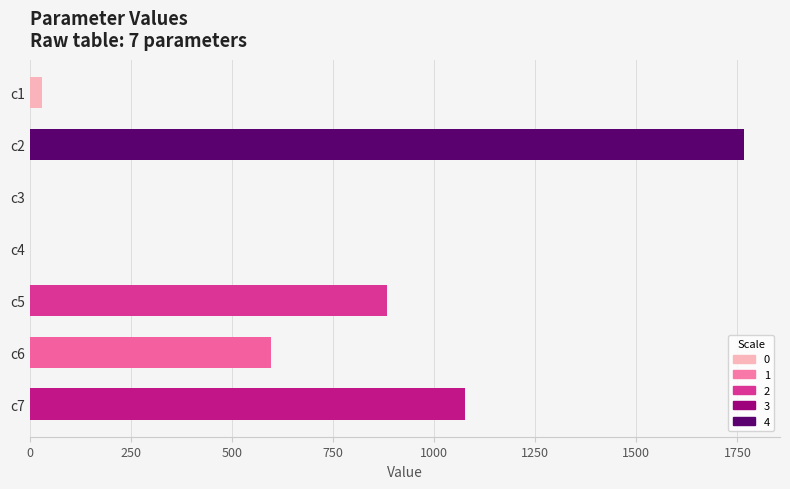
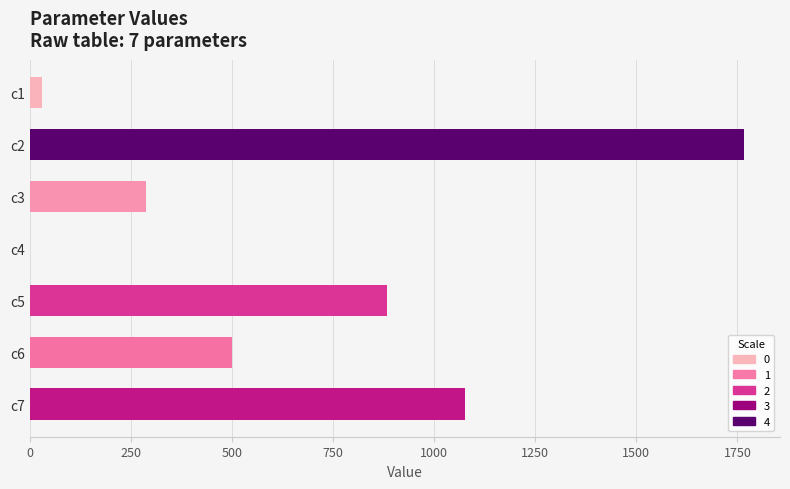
  {
    "c1": 30,
    "c2": 1770,
-   "c3": 0,
+   "c3": 290,
    "c4": 0,
    "c5": 880,
-   "c6": 600,
+   "c6": 500,
    "c7": 1080
  }
